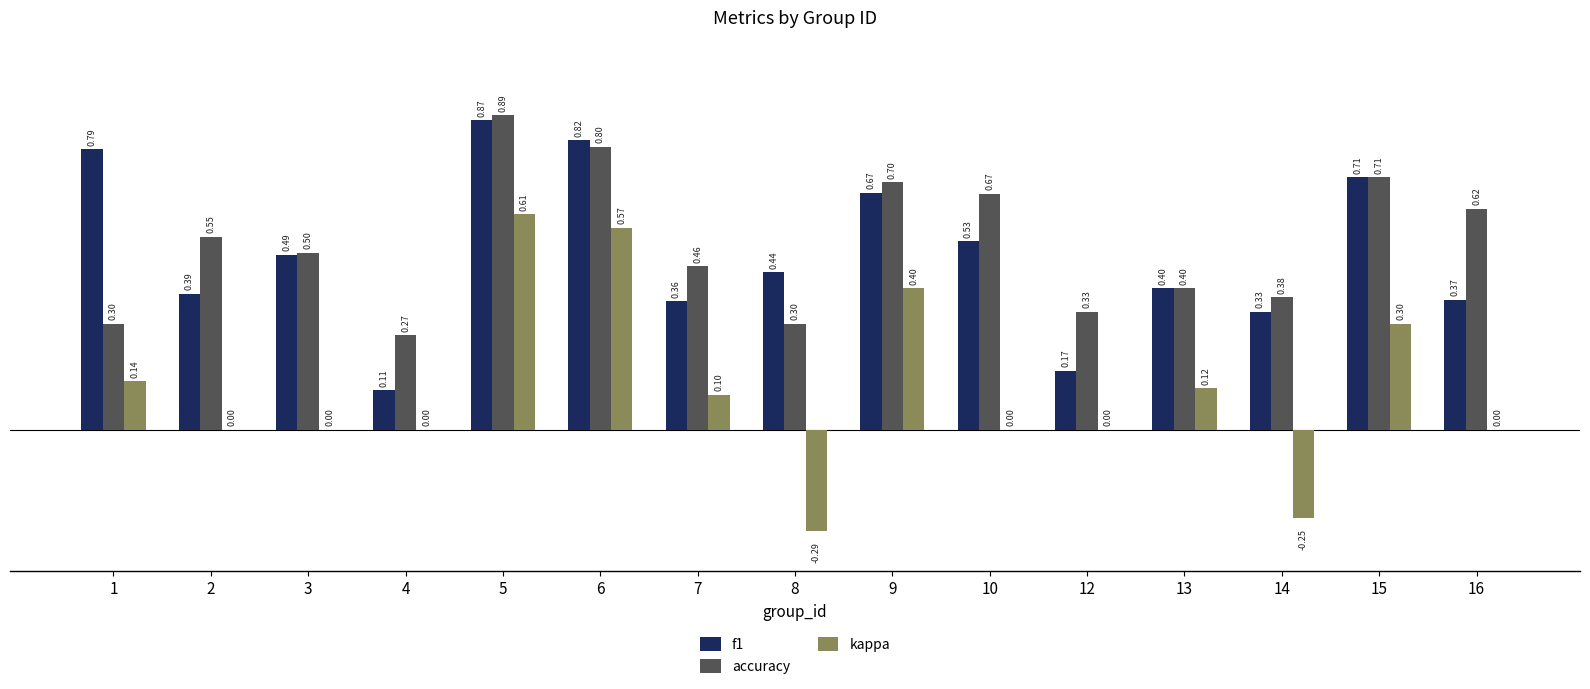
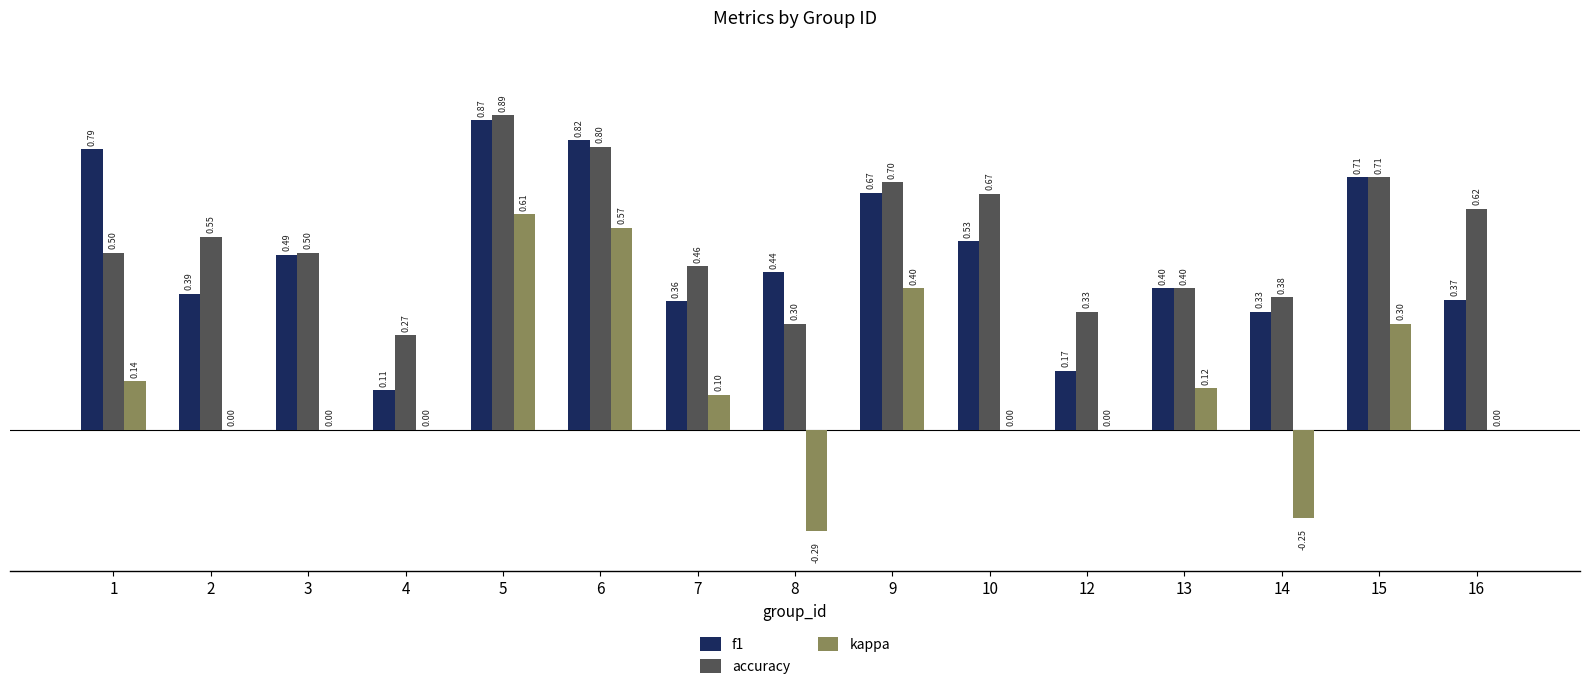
  {
    "f1": {
      "1": 0.79,
      "2": 0.39,
      "3": 0.49,
      "4": 0.11,
      "5": 0.87,
      "6": 0.82,
      "7": 0.36,
      "8": 0.44,
      "9": 0.67,
      "10": 0.53,
      "12": 0.17,
      "13": 0.40,
      "14": 0.33,
      "15": 0.71,
      "16": 0.37
    },
    "accuracy": {
-     "1": 0.30,
+     "1": 0.50,
      "2": 0.55,
      "3": 0.50,
      "4": 0.27,
      "5": 0.89,
      "6": 0.80,
      "7": 0.46,
      "8": 0.30,
      "9": 0.70,
      "10": 0.67,
      "12": 0.33,
      "13": 0.40,
      "14": 0.38,
      "15": 0.71,
      "16": 0.62
    },
    "kappa": {
      "1": 0.14,
      "2": 0.00,
      "3": 0.00,
      "4": 0.00,
      "5": 0.61,
      "6": 0.57,
      "7": 0.10,
      "8": -0.29,
      "9": 0.40,
      "10": 0.00,
      "12": 0.00,
      "13": 0.12,
      "14": -0.25,
      "15": 0.30,
      "16": 0.00
    }
  }
